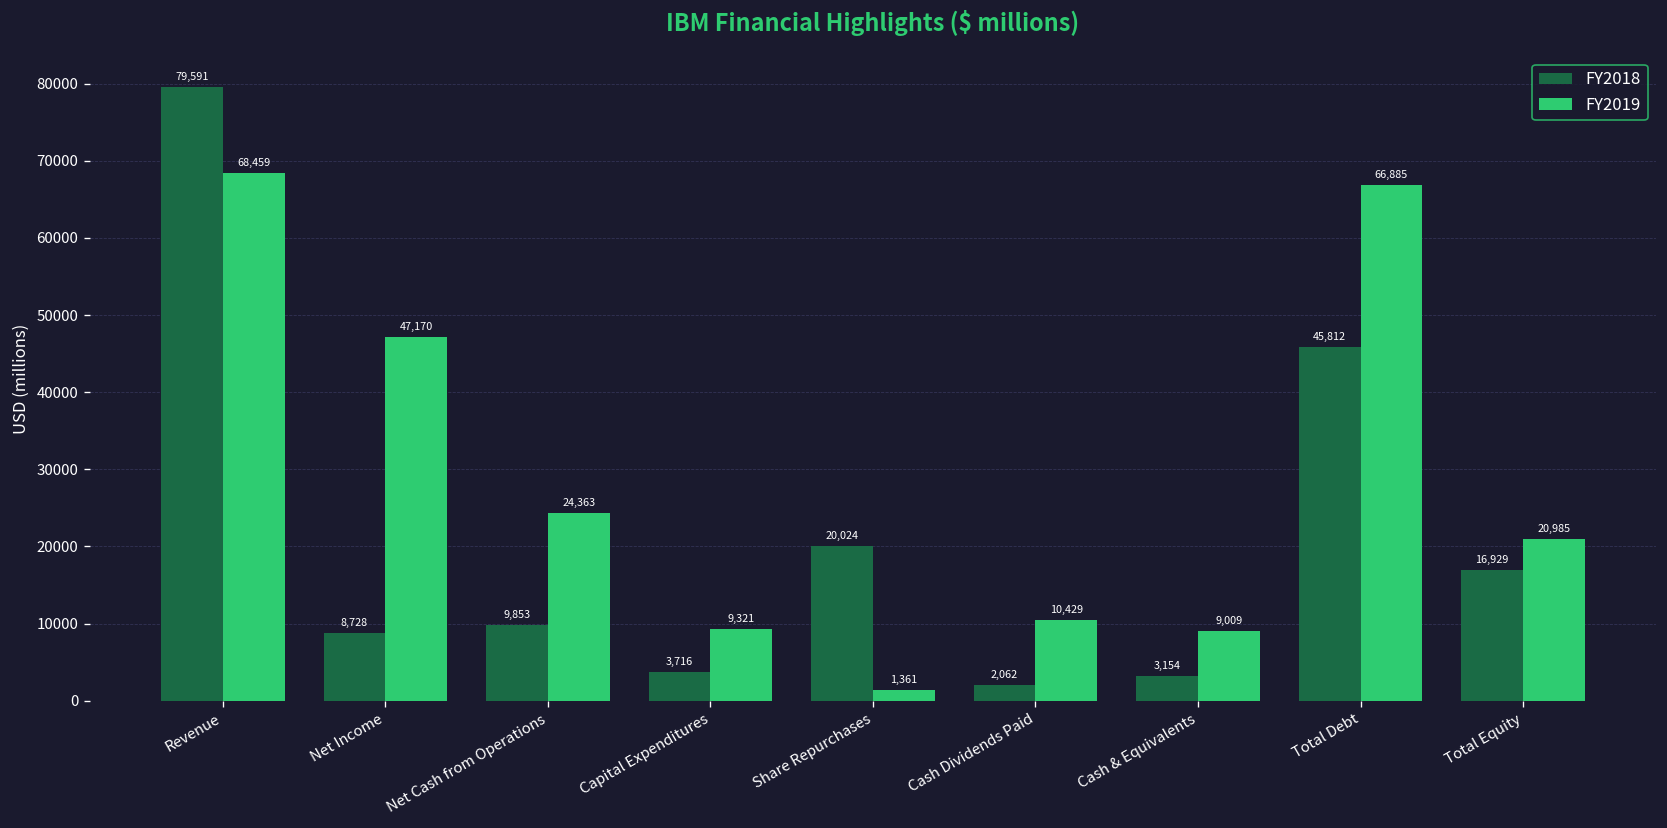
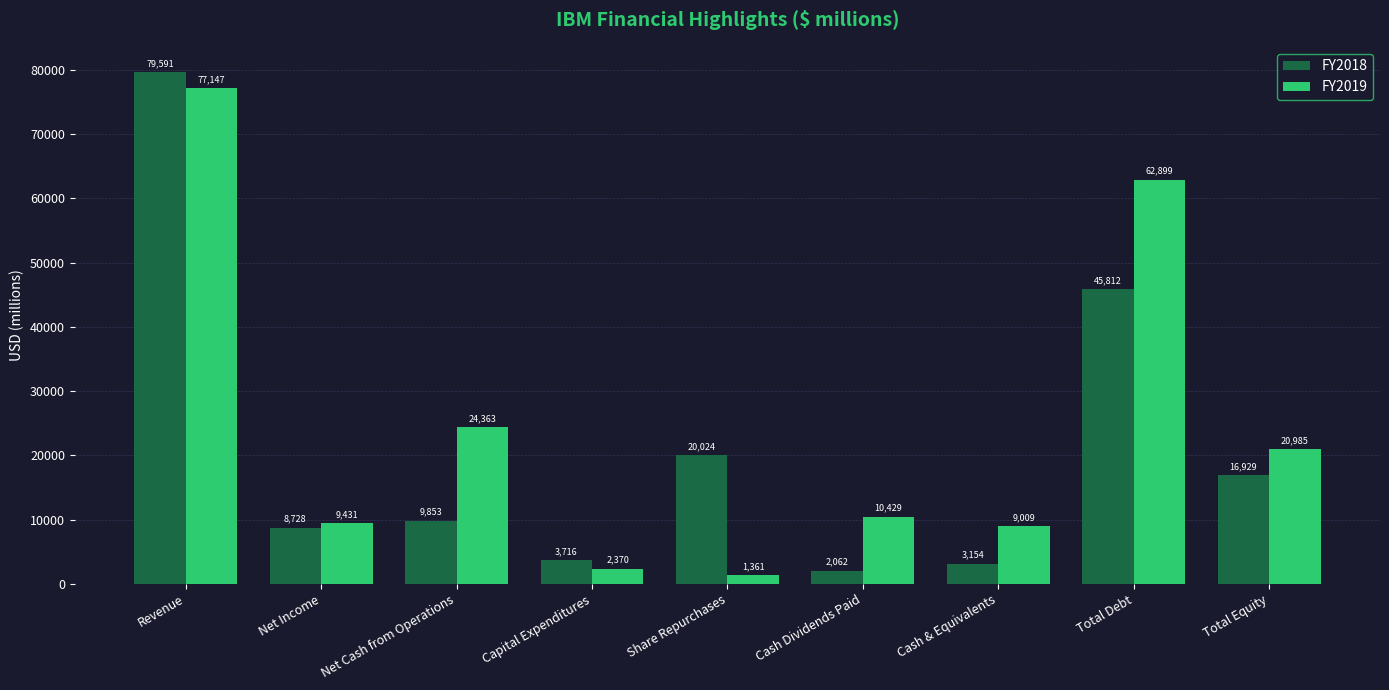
  {
    "FY2018": {
      "Revenue": "79,591",
      "Net Income": "8,728",
      "Net Cash from Operations": "9,853",
      "Capital Expenditures": "3,716",
      "Share Repurchases": "20,024",
      "Cash Dividends Paid": "2,062",
      "Cash & Equivalents": "3,154",
      "Total Debt": "45,812",
      "Total Equity": "16,929"
    },
    "FY2019": {
-     "Revenue": "68,459",
-     "Net Income": "47,170",
+     "Revenue": "77,147",
+     "Net Income": "9,431",
      "Net Cash from Operations": "24,363",
-     "Capital Expenditures": "9,321",
+     "Capital Expenditures": "2,370",
      "Share Repurchases": "1,361",
      "Cash Dividends Paid": "10,429",
      "Cash & Equivalents": "9,009",
-     "Total Debt": "66,885",
+     "Total Debt": "62,899",
      "Total Equity": "20,985"
    }
  }
